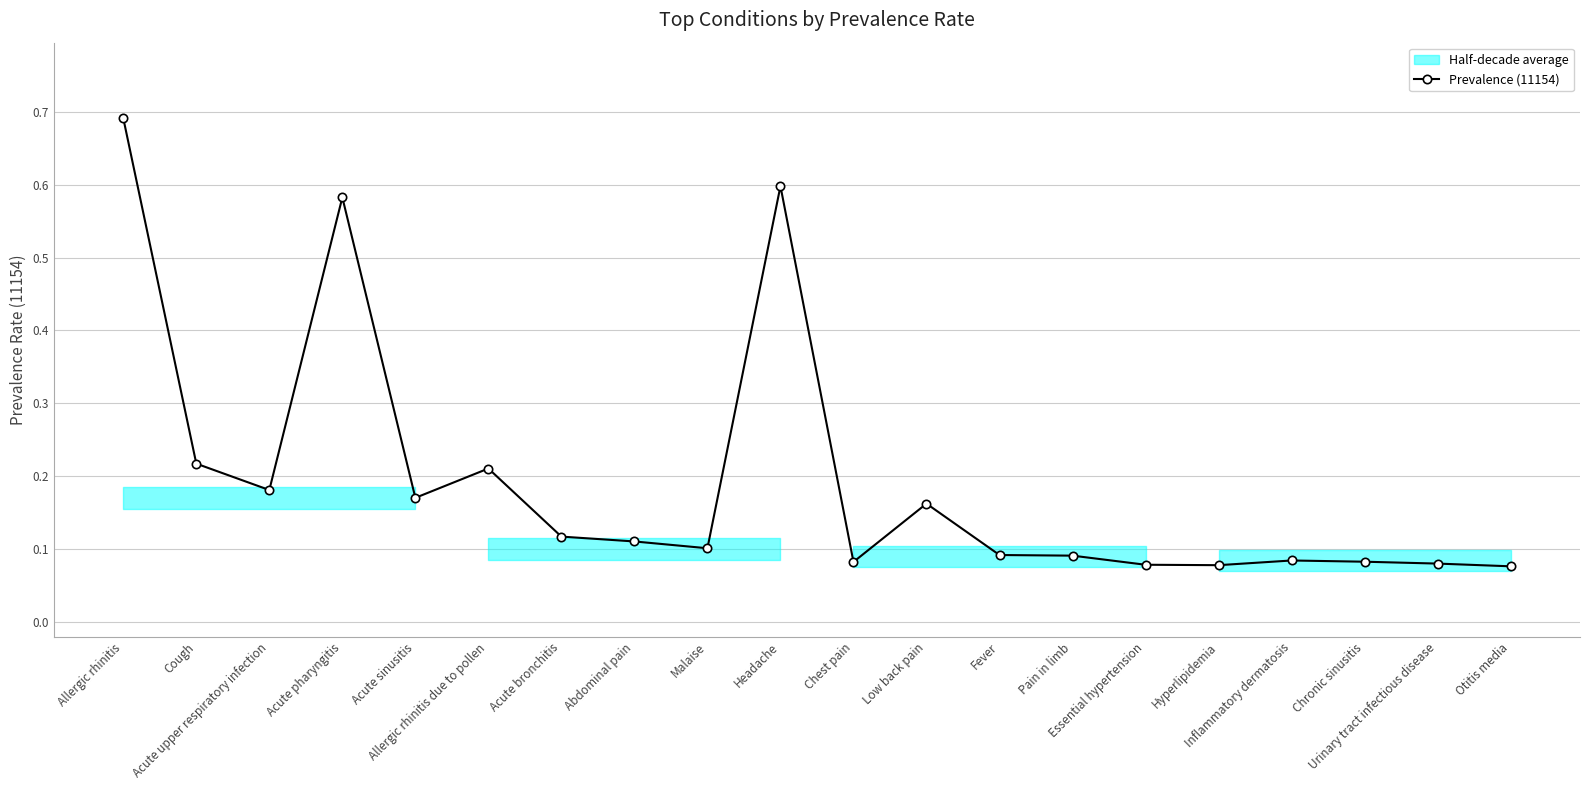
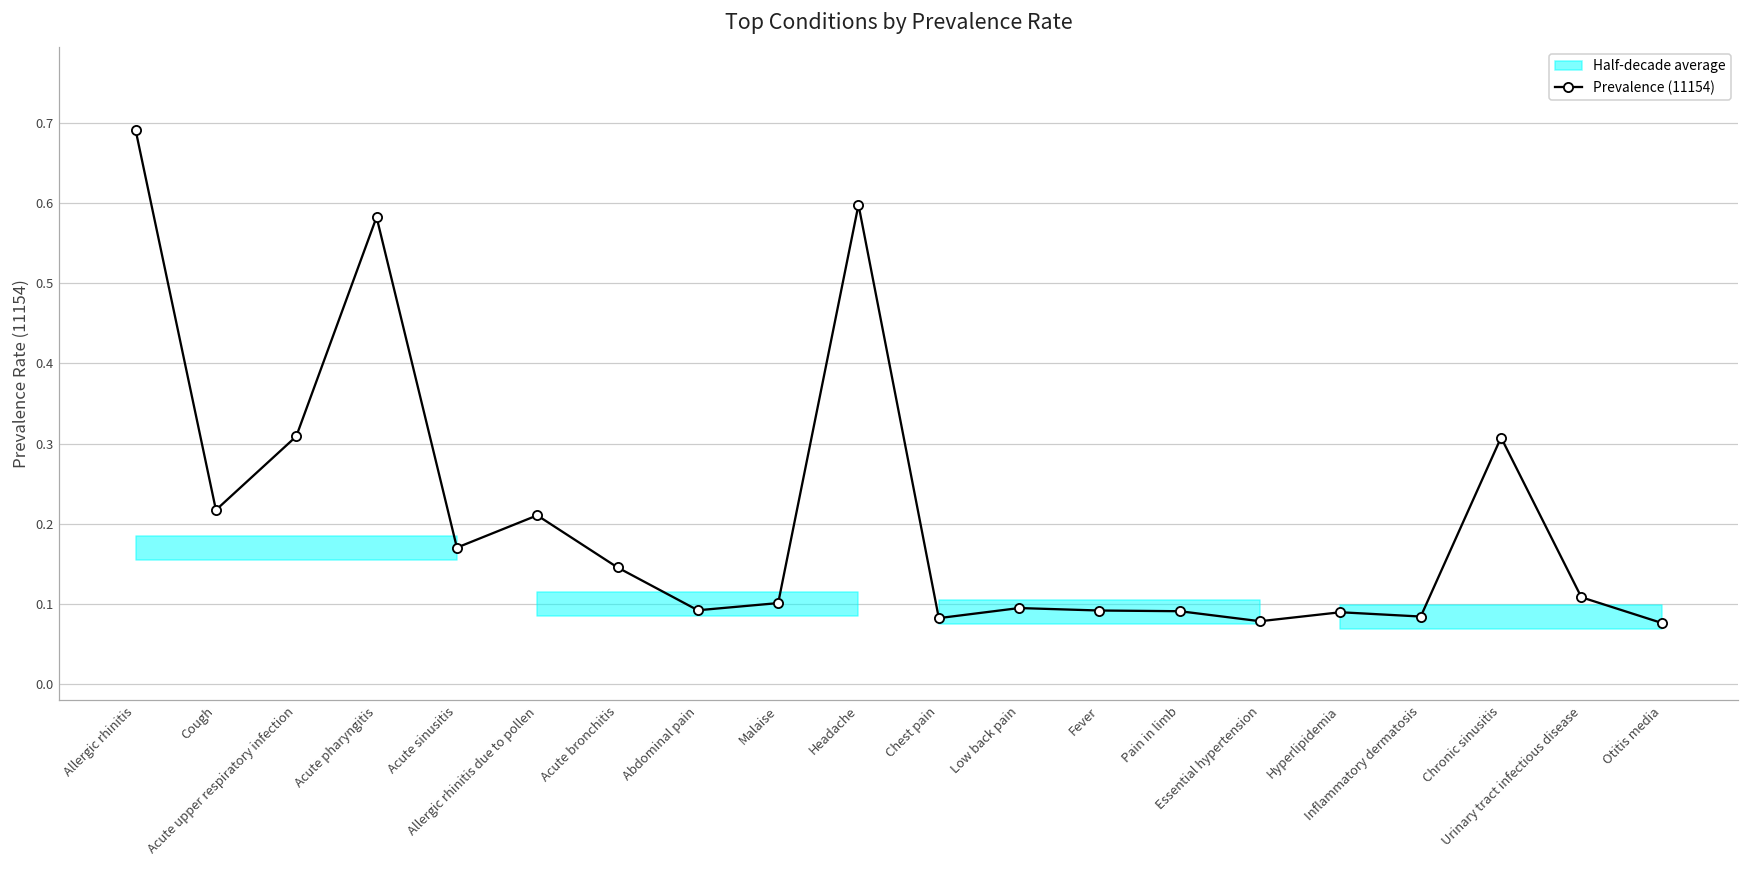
  {
    "Prevalence (11154)": {
      "Allergic rhinitis": 0.69,
      "Cough": 0.22,
-     "Acute upper respiratory infection": 0.18,
+     "Acute upper respiratory infection": 0.31,
      "Acute pharyngitis": 0.58,
      "Acute sinusitis": 0.17,
      "Allergic rhinitis due to pollen": 0.21,
-     "Acute bronchitis": 0.12,
-     "Abdominal pain": 0.11,
+     "Acute bronchitis": 0.15,
+     "Abdominal pain": 0.09,
      "Malaise": 0.10,
      "Headache": 0.60,
      "Chest pain": 0.08,
-     "Low back pain": 0.16,
+     "Low back pain": 0.10,
      "Fever": 0.09,
      "Pain in limb": 0.09,
      "Essential hypertension": 0.08,
-     "Hyperlipidemia": 0.08,
+     "Hyperlipidemia": 0.09,
      "Inflammatory dermatosis": 0.08,
-     "Chronic sinusitis": 0.08,
-     "Urinary tract infectious disease": 0.08,
+     "Chronic sinusitis": 0.31,
+     "Urinary tract infectious disease": 0.11,
      "Otitis media": 0.08
    }
  }
